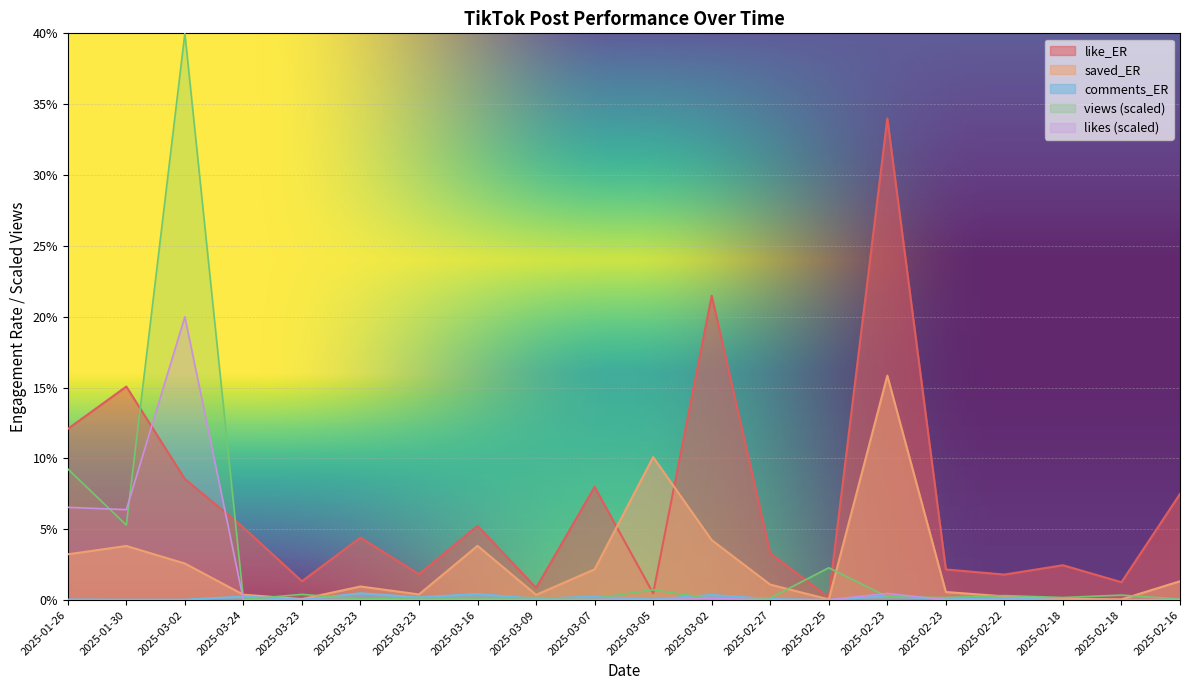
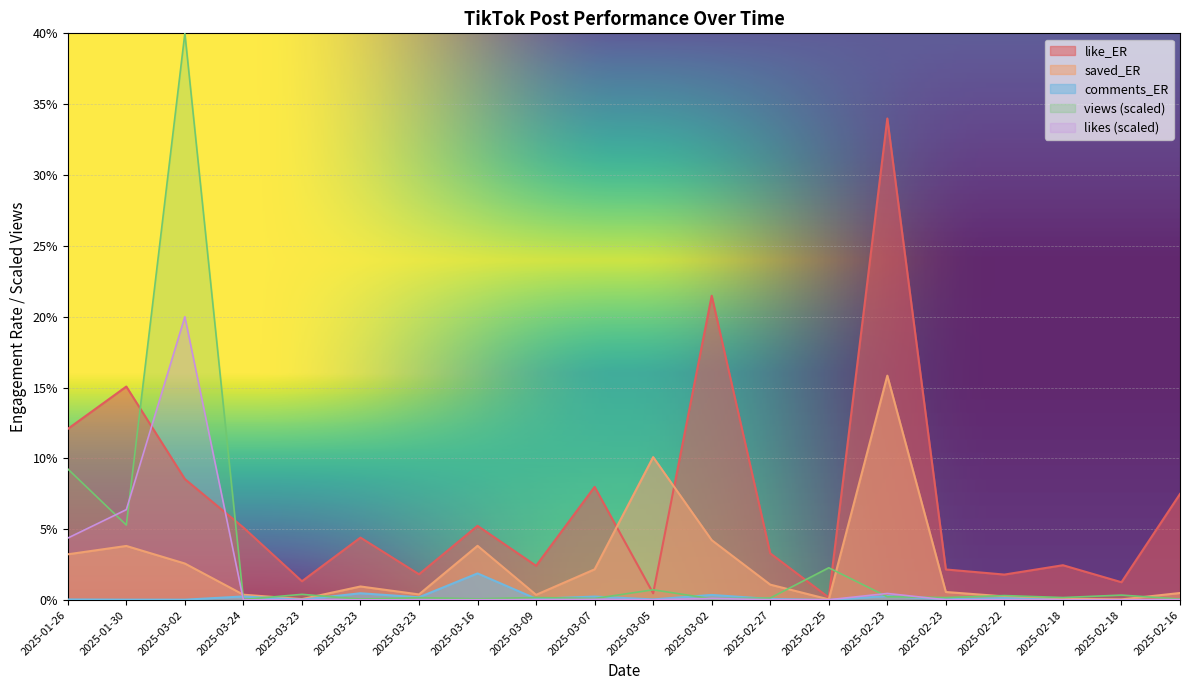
  {
    "like_ER": {
      "2025-01-26": "12.1%",
      "2025-01-30": "15.1%",
      "2025-03-24": "5.1%",
      "2025-03-16": "5.2%",
-     "2025-03-09": "0.9%",
+     "2025-03-09": "2.4%",
      "2025-03-07": "8.0%",
      "2025-03-05": "0.5%",
      "2025-02-27": "3.3%",
      "2025-02-22": "1.8%",
      "2025-02-16": "7.5%"
    },
    "saved_ER": {
      "2025-01-26": "3.2%",
      "2025-01-30": "3.8%",
      "2025-03-16": "3.8%",
      "2025-03-09": "0.4%",
      "2025-03-07": "2.2%",
      "2025-03-05": "10.1%",
      "2025-02-27": "1.1%",
-     "2025-02-16": "1.3%"
+     "2025-02-16": "0.5%"
    },
    "comments_ER": {
      "2025-01-26": "0.0%",
      "2025-01-30": "0.0%",
-     "2025-03-16": "0.4%"
+     "2025-03-16": "1.9%"
    },
    "views (scaled)": {
      "2025-01-26": "9.3%",
      "2025-01-30": "5.3%",
      "2025-03-05": "0.7%",
      "2025-02-25": "2.3%"
    },
    "likes (scaled)": {
-     "2025-01-26": "6.5%",
+     "2025-01-26": "4.4%",
      "2025-01-30": "6.4%"
    }
  }
